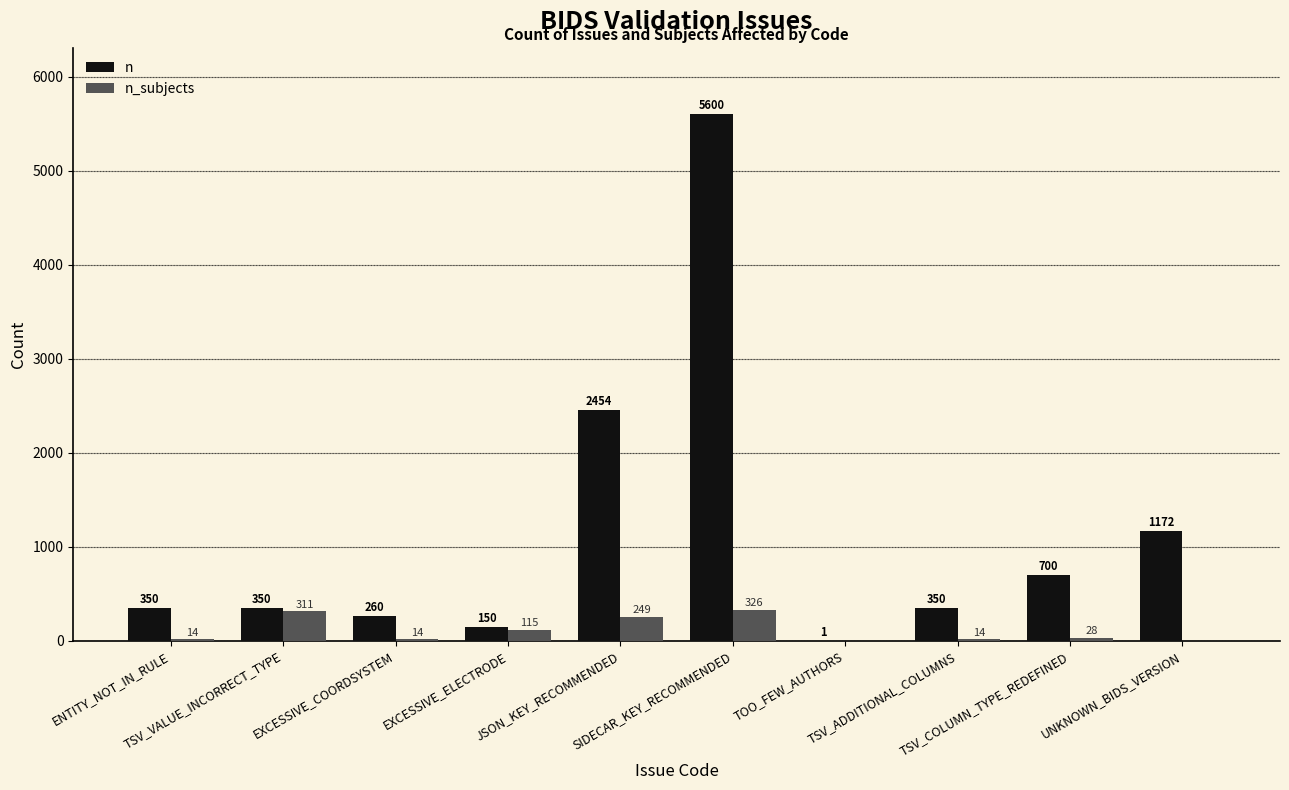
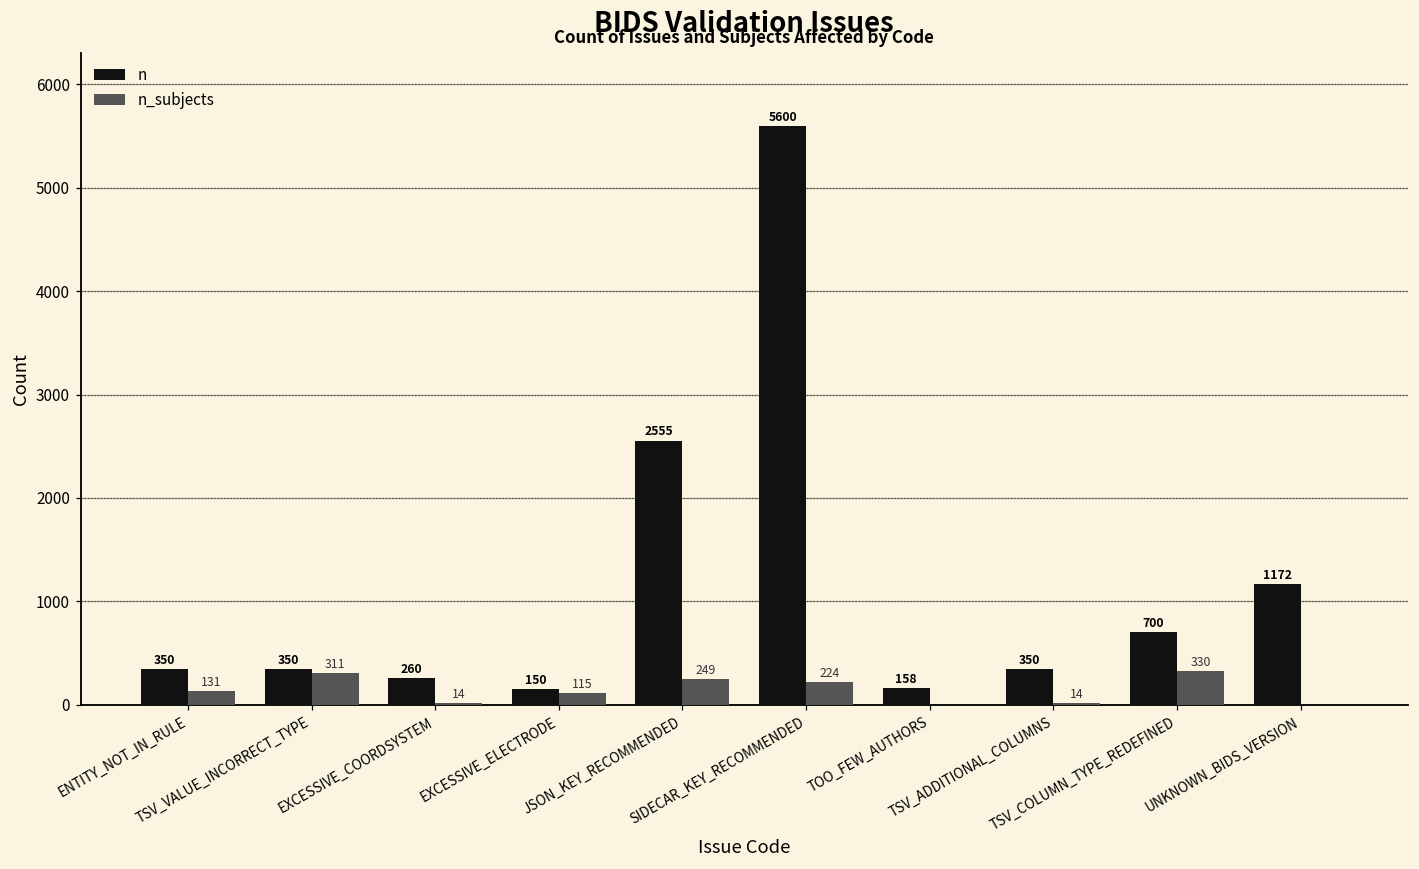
  {
    "n": {
      "ENTITY_NOT_IN_RULE": 350,
      "TSV_VALUE_INCORRECT_TYPE": 350,
      "EXCESSIVE_COORDSYSTEM": 260,
      "EXCESSIVE_ELECTRODE": 150,
-     "JSON_KEY_RECOMMENDED": 2454,
+     "JSON_KEY_RECOMMENDED": 2555,
      "SIDECAR_KEY_RECOMMENDED": 5600,
-     "TOO_FEW_AUTHORS": 1,
+     "TOO_FEW_AUTHORS": 158,
      "TSV_ADDITIONAL_COLUMNS": 350,
      "TSV_COLUMN_TYPE_REDEFINED": 700,
      "UNKNOWN_BIDS_VERSION": 1172
    },
    "n_subjects": {
-     "ENTITY_NOT_IN_RULE": 14,
+     "ENTITY_NOT_IN_RULE": 131,
      "TSV_VALUE_INCORRECT_TYPE": 311,
      "EXCESSIVE_COORDSYSTEM": 14,
      "EXCESSIVE_ELECTRODE": 115,
      "JSON_KEY_RECOMMENDED": 249,
-     "SIDECAR_KEY_RECOMMENDED": 326,
+     "SIDECAR_KEY_RECOMMENDED": 224,
      "TSV_ADDITIONAL_COLUMNS": 14,
-     "TSV_COLUMN_TYPE_REDEFINED": 28
+     "TSV_COLUMN_TYPE_REDEFINED": 330
    }
  }
